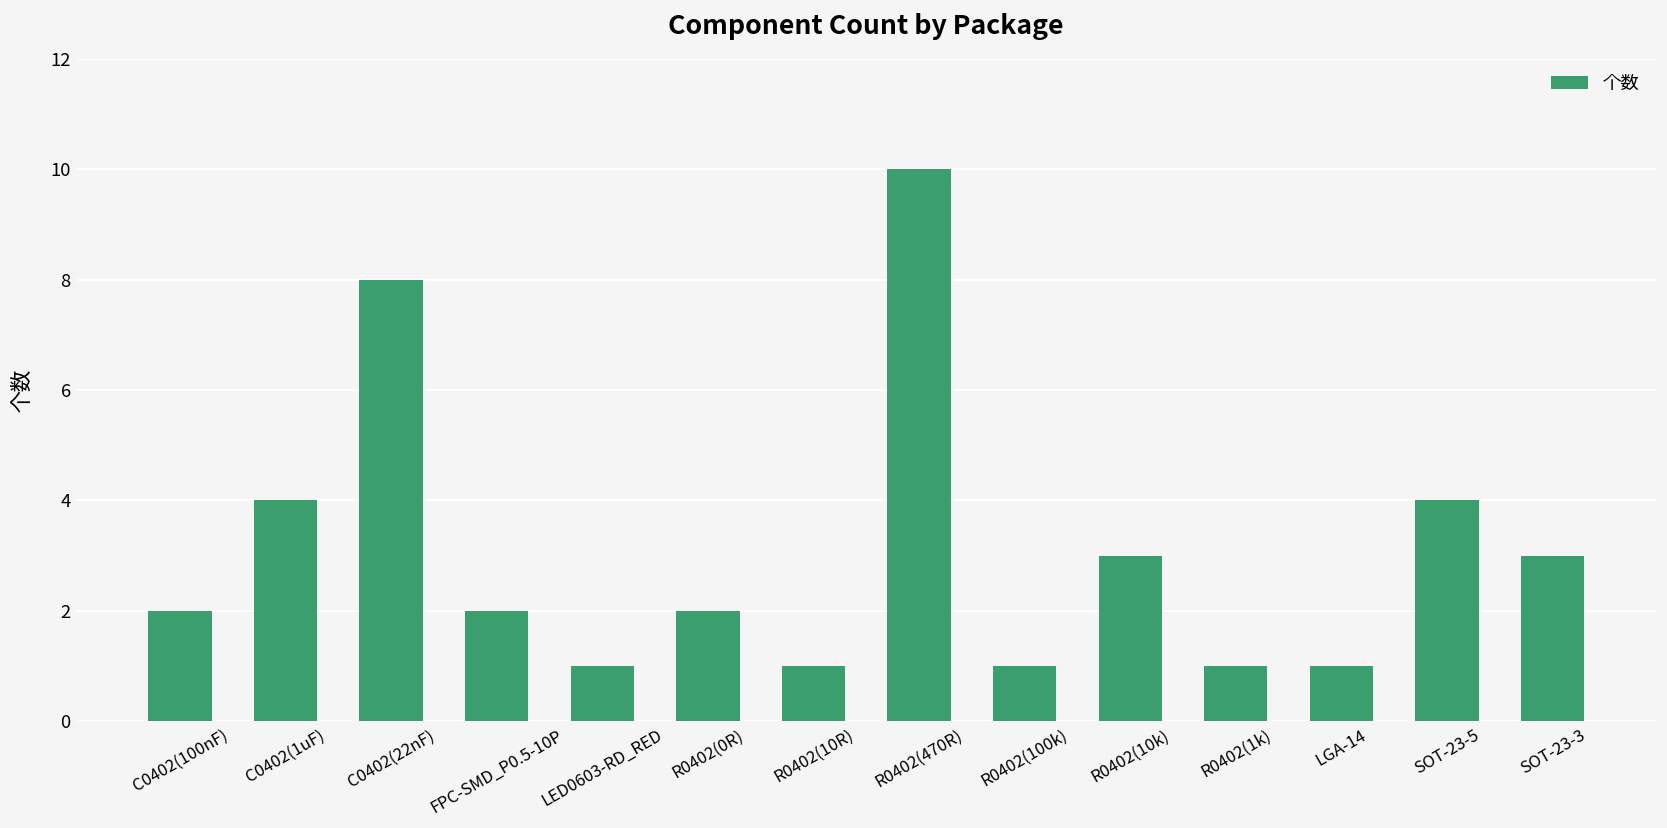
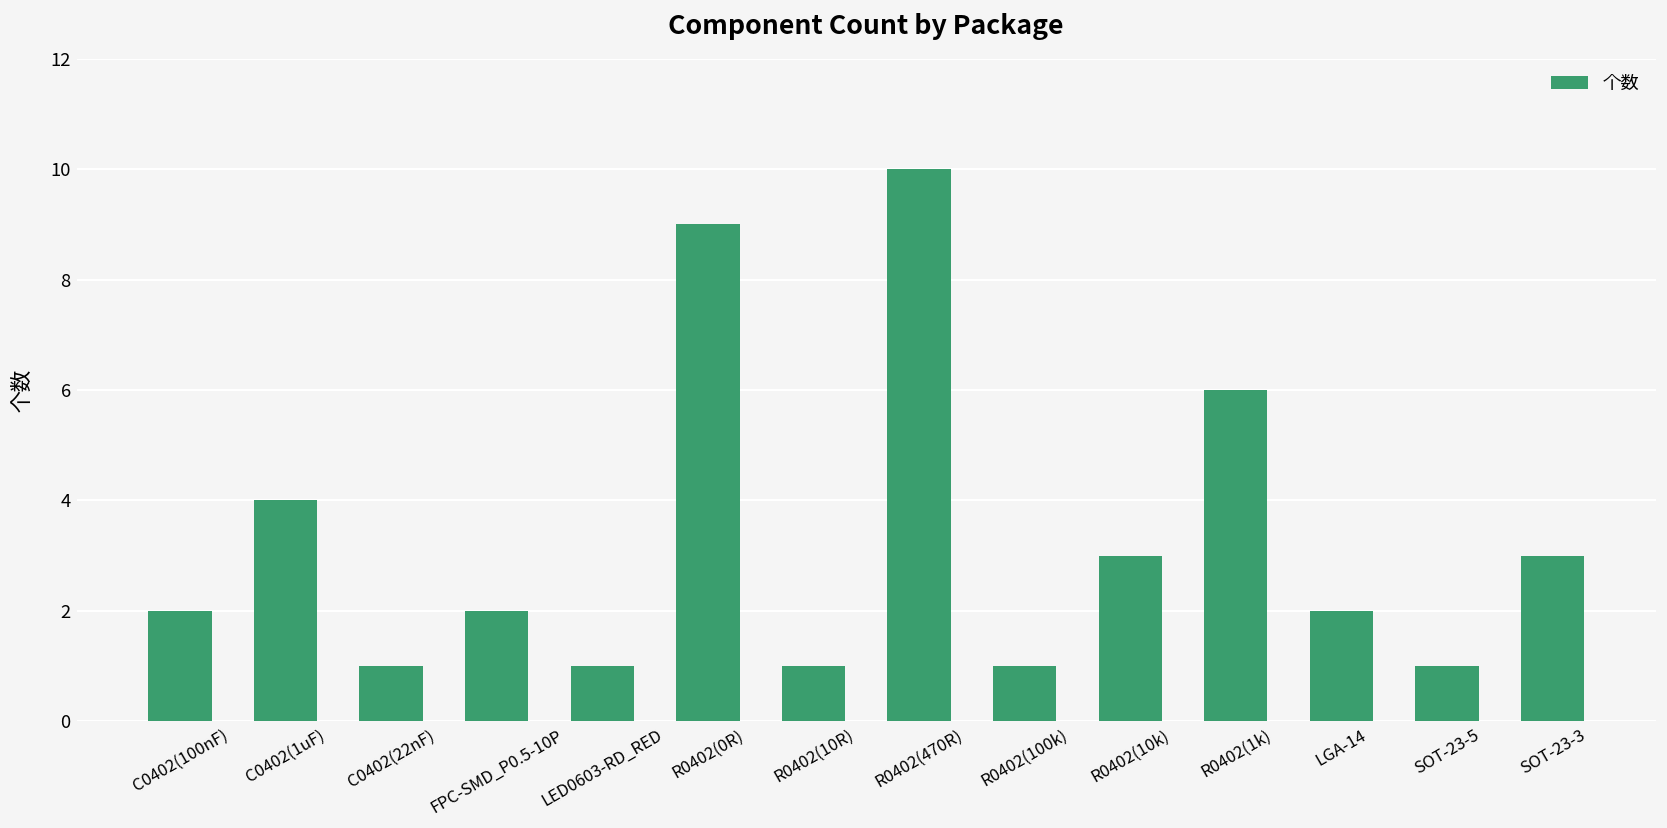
  {
    "C0402(100nF)": 2,
    "C0402(1uF)": 4,
-   "C0402(22nF)": 8,
+   "C0402(22nF)": 1,
    "FPC-SMD_P0.5-10P": 2,
    "LED0603-RD_RED": 1,
-   "R0402(0R)": 2,
+   "R0402(0R)": 9,
    "R0402(10R)": 1,
    "R0402(470R)": 10,
    "R0402(100k)": 1,
    "R0402(10k)": 3,
-   "R0402(1k)": 1,
-   "LGA-14": 1,
-   "SOT-23-5": 4,
+   "R0402(1k)": 6,
+   "LGA-14": 2,
+   "SOT-23-5": 1,
    "SOT-23-3": 3
  }
